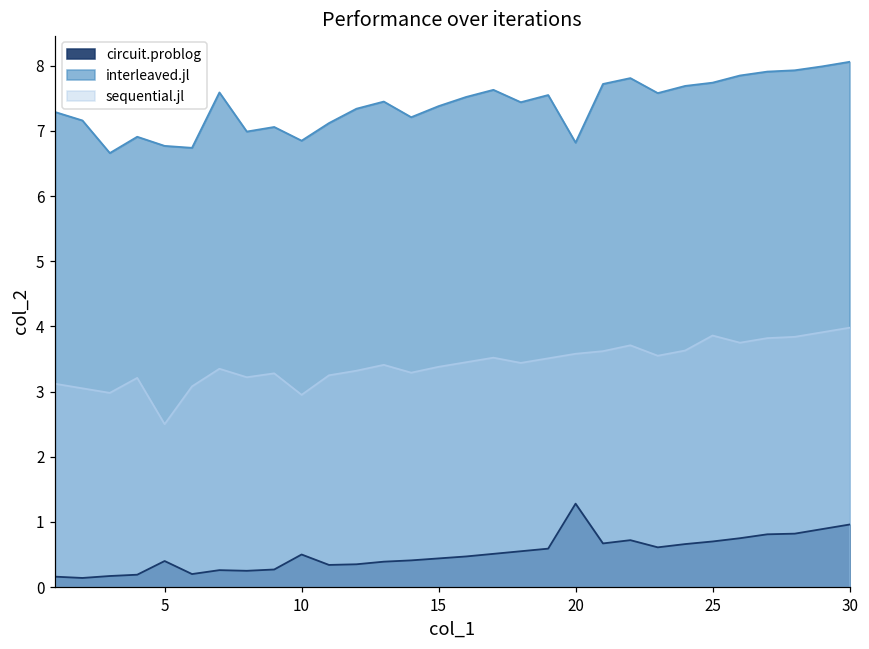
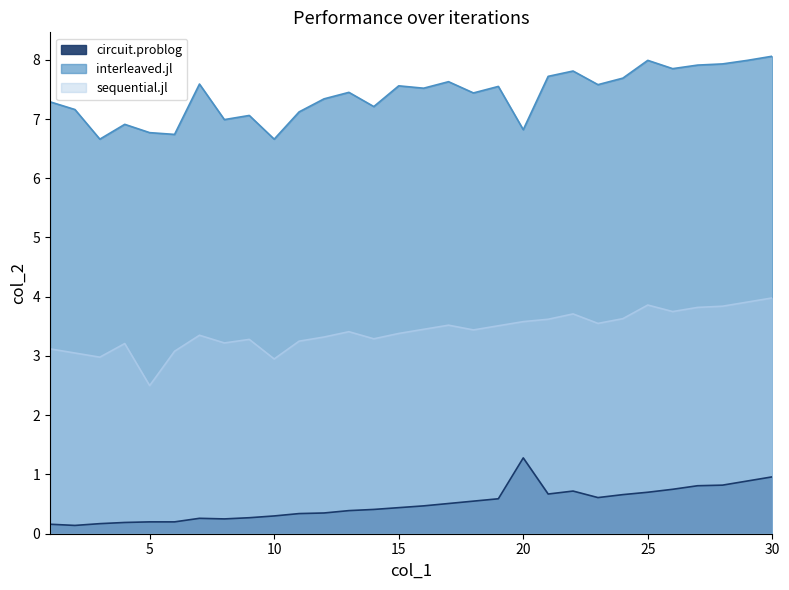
  {
    "circuit.problog": {
-     "5": 0.4,
-     "10": 0.5,
+     "5": 0.2,
+     "10": 0.3,
      "15": 0.4,
      "20": 1.3,
      "25": 0.7,
      "30": 1.0
    },
    "interleaved.jl": {
      "5": 6.8,
-     "10": 6.9,
-     "15": 7.4,
+     "10": 6.7,
+     "15": 7.6,
      "20": 6.8,
-     "25": 7.7,
+     "25": 8.0,
      "30": 8.1
    },
    "sequential.jl": {
      "5": 2.5,
      "10": 3.0,
      "15": 3.4,
      "20": 3.6,
      "25": 3.9,
      "30": 4.0
    }
  }
